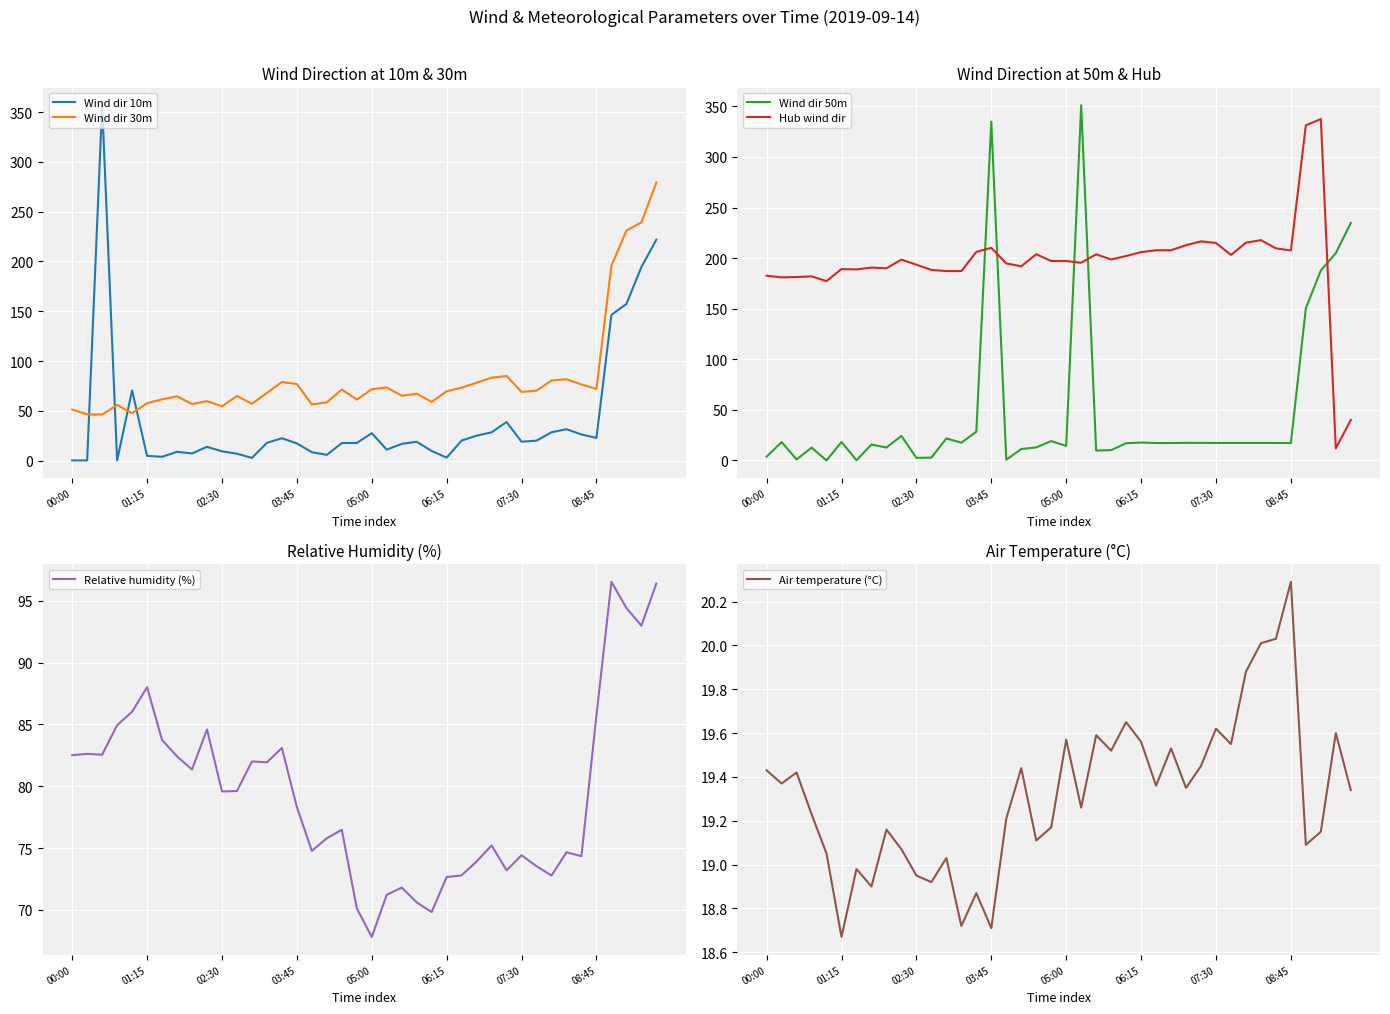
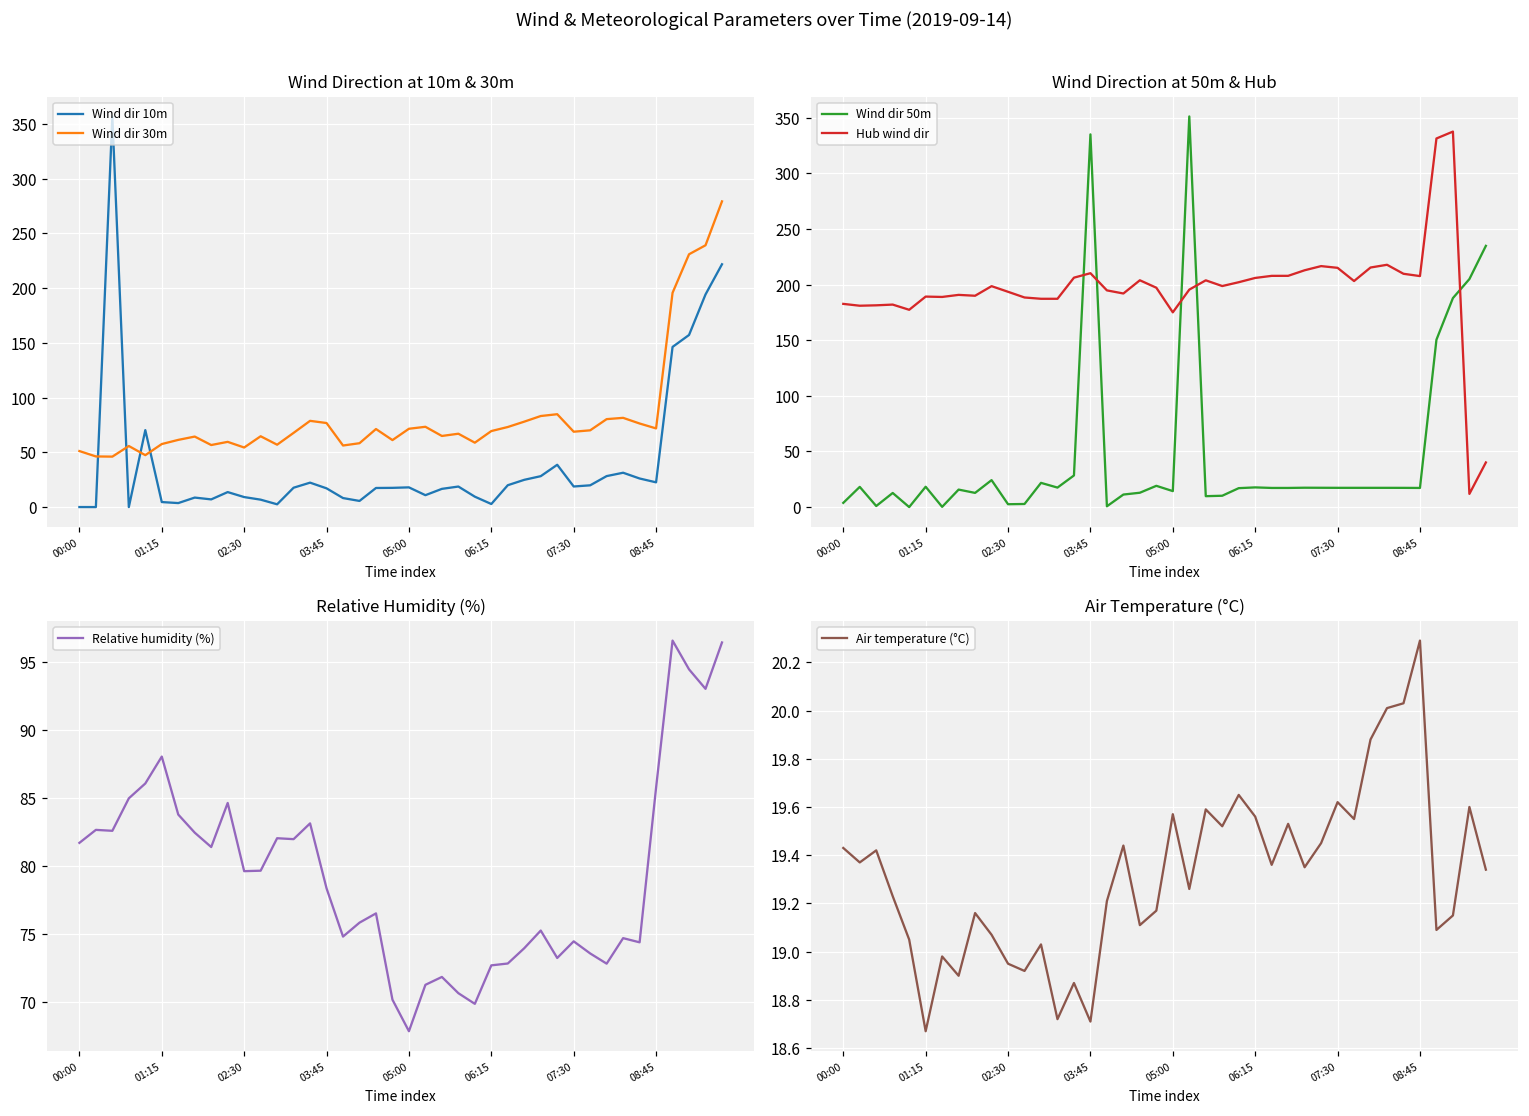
  {
    "Wind Direction at 10m & 30m": {
      "Wind dir 10m": {
        "00:00": 0,
        "01:15": 0,
        "02:30": 10,
        "03:45": 20,
-       "05:00": 30,
+       "05:00": 20,
        "06:15": 0,
        "07:30": 20,
        "08:45": 20
      },
      "Wind dir 30m": {
        "00:00": 50,
        "01:15": 60,
        "02:30": 50,
        "03:45": 80,
        "05:00": 70,
        "06:15": 70,
        "07:30": 70,
        "08:45": 70
      }
    },
    "Wind Direction at 50m & Hub": {
      "Wind dir 50m": {
        "00:00": 4,
        "01:15": 18,
        "02:30": 3,
        "03:45": 335,
        "05:00": 14,
        "06:15": 18,
        "07:30": 17,
        "08:45": 17
      },
      "Hub wind dir": {
        "00:00": 183,
        "01:15": 189,
        "02:30": 193,
        "03:45": 210,
-       "05:00": 197,
+       "05:00": 175,
        "06:15": 206,
        "07:30": 215,
        "08:45": 208
      }
    },
    "Relative Humidity (%)": {
-     "00:00": 82.5,
+     "00:00": 81.7,
      "01:15": 88.0,
      "02:30": 79.6,
      "03:45": 78.3,
      "05:00": 67.8,
      "06:15": 72.7,
      "07:30": 74.4,
      "08:45": 85.7
    },
    "Air Temperature (°C)": {
      "00:00": 19.43,
      "01:15": 18.67,
      "02:30": 18.95,
      "03:45": 18.71,
      "05:00": 19.57,
      "06:15": 19.56,
      "07:30": 19.62,
      "08:45": 20.29
    }
  }
